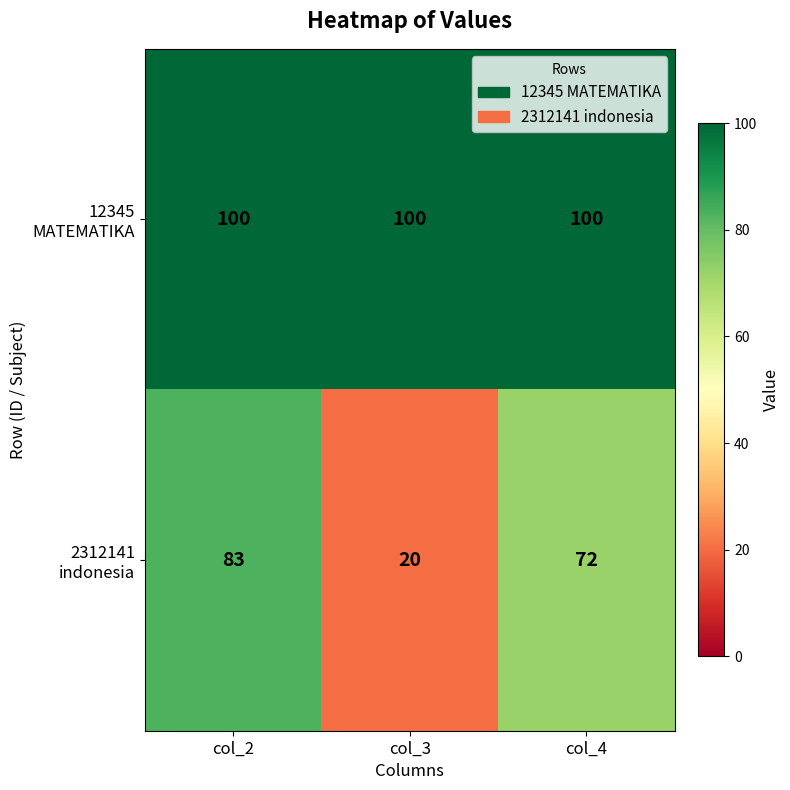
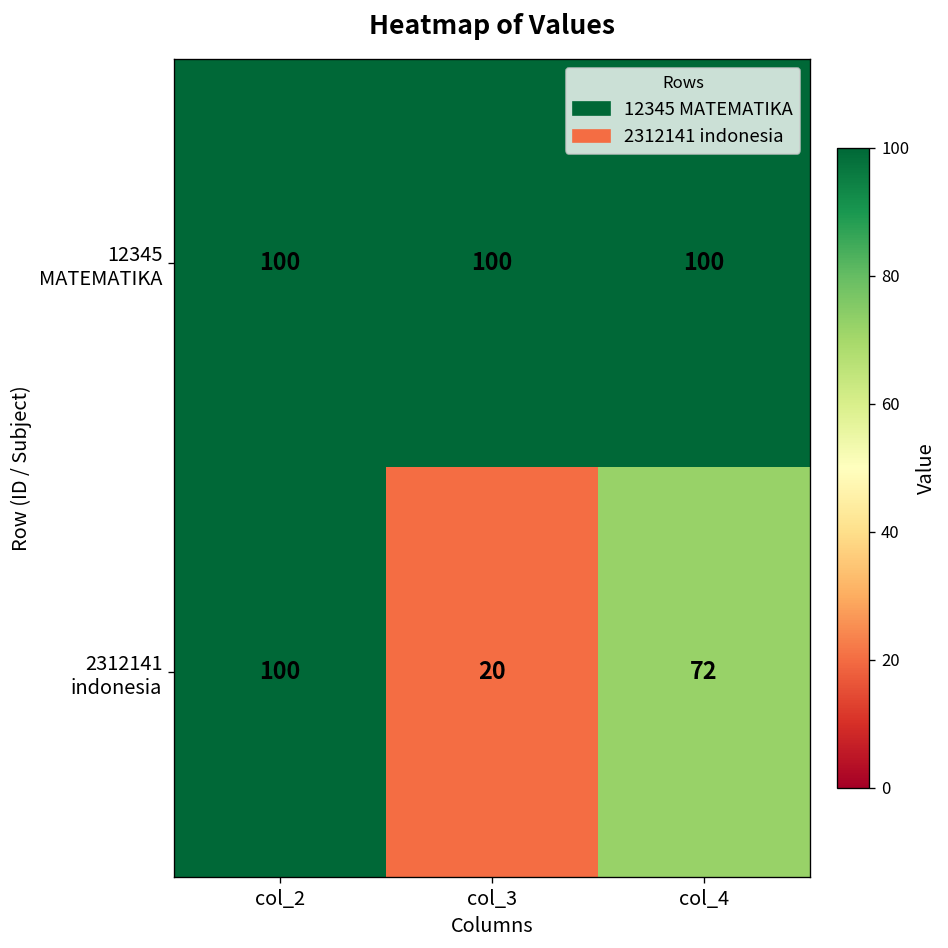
  {
    "12345 MATEMATIKA": {
      "col_2": 100,
      "col_3": 100,
      "col_4": 100
    },
    "2312141 indonesia": {
-     "col_2": 83,
+     "col_2": 100,
      "col_3": 20,
      "col_4": 72
    }
  }
